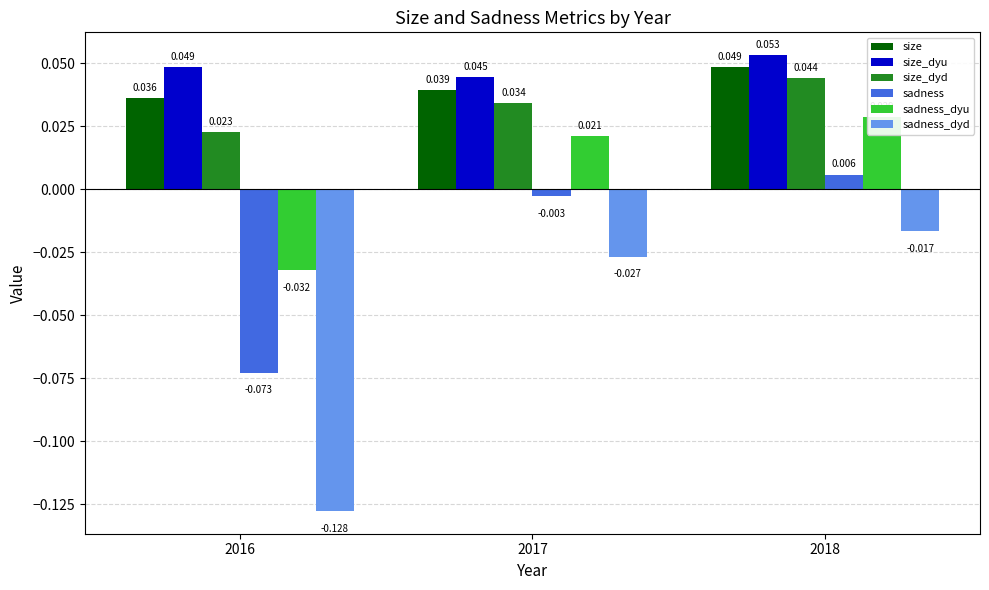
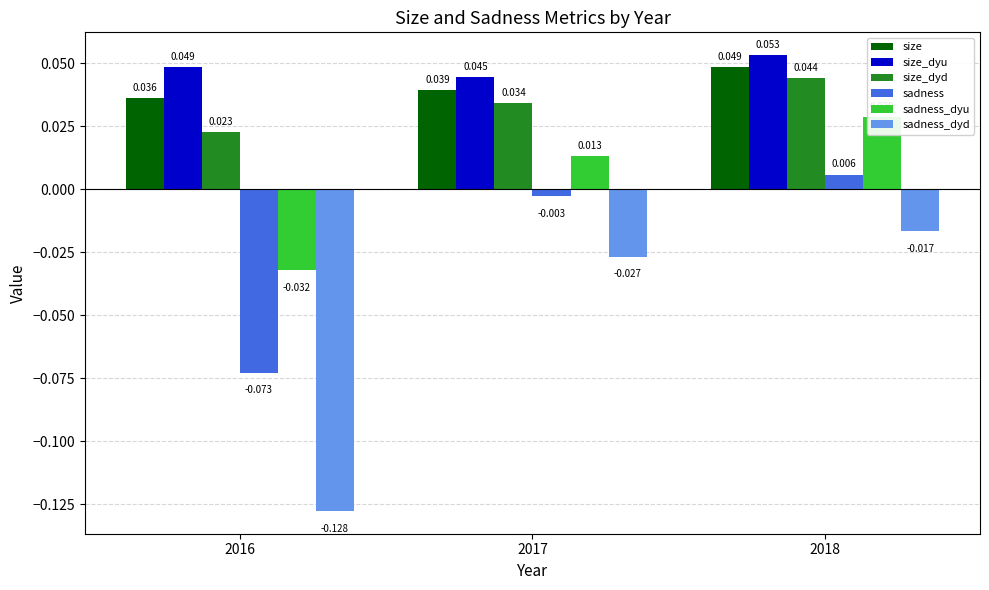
  {
    "size": {
      "2016": 0.036,
      "2017": 0.039,
      "2018": 0.049
    },
    "size_dyu": {
      "2016": 0.049,
      "2017": 0.045,
      "2018": 0.053
    },
    "size_dyd": {
      "2016": 0.023,
      "2017": 0.034,
      "2018": 0.044
    },
    "sadness_dyu": {
      "2016": -0.032,
-     "2017": 0.021
+     "2017": 0.013
    }
  }
